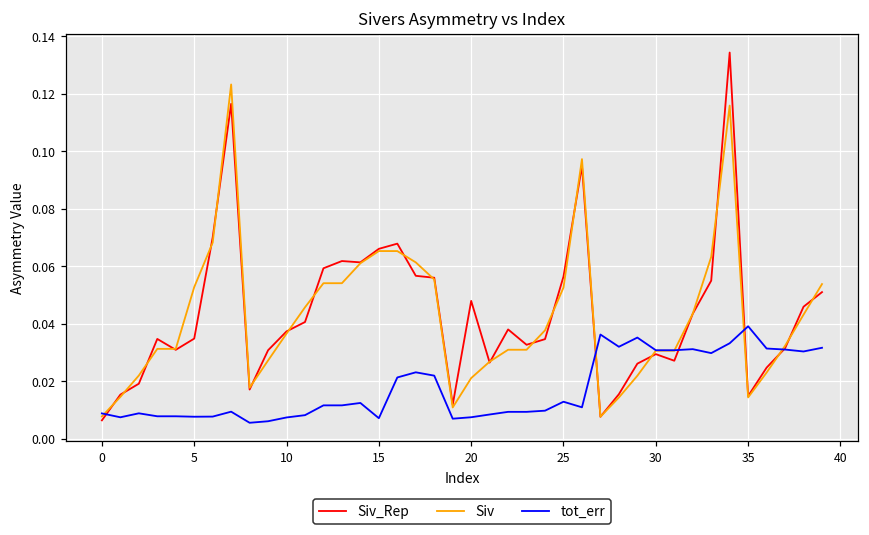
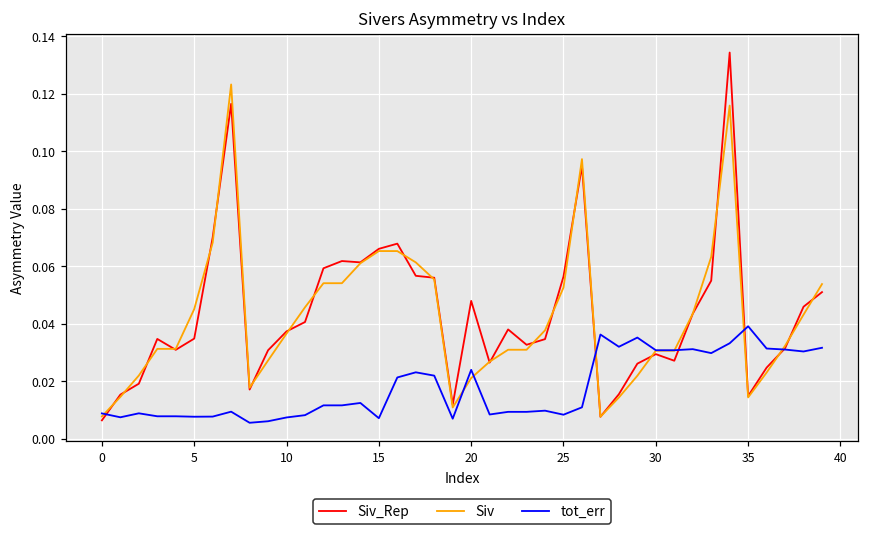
  {
    "Siv_Rep": {
      "0": 0.006,
      "5": 0.035,
      "20": 0.048,
      "25": 0.056,
      "30": 0.029
    },
    "Siv": {
      "0": 0.008,
-     "5": 0.053,
+     "5": 0.045,
      "20": 0.021,
      "25": 0.053
    },
    "tot_err": {
      "0": 0.009,
      "5": 0.008,
      "10": 0.007,
      "15": 0.007,
-     "20": 0.007,
-     "25": 0.013,
+     "20": 0.024,
+     "25": 0.008,
      "35": 0.039
    }
  }
